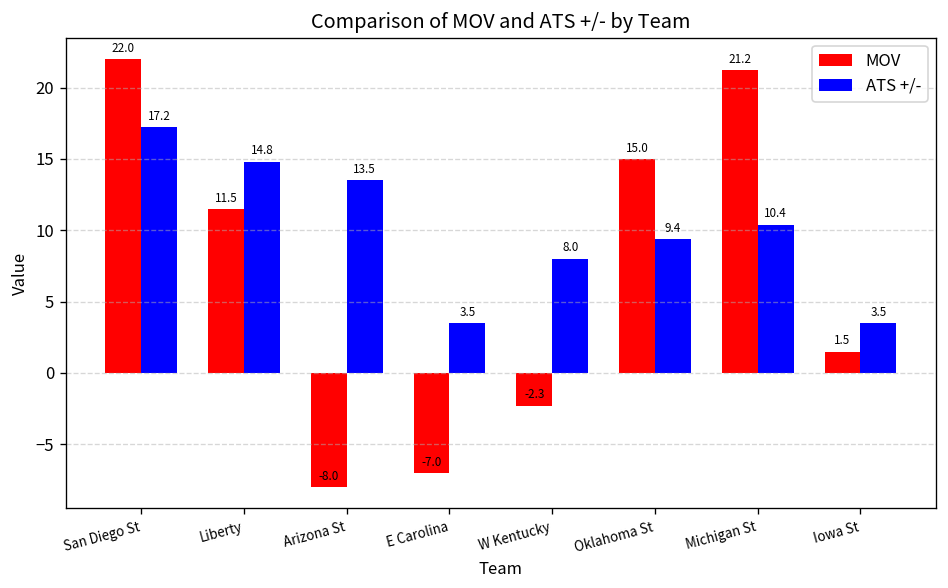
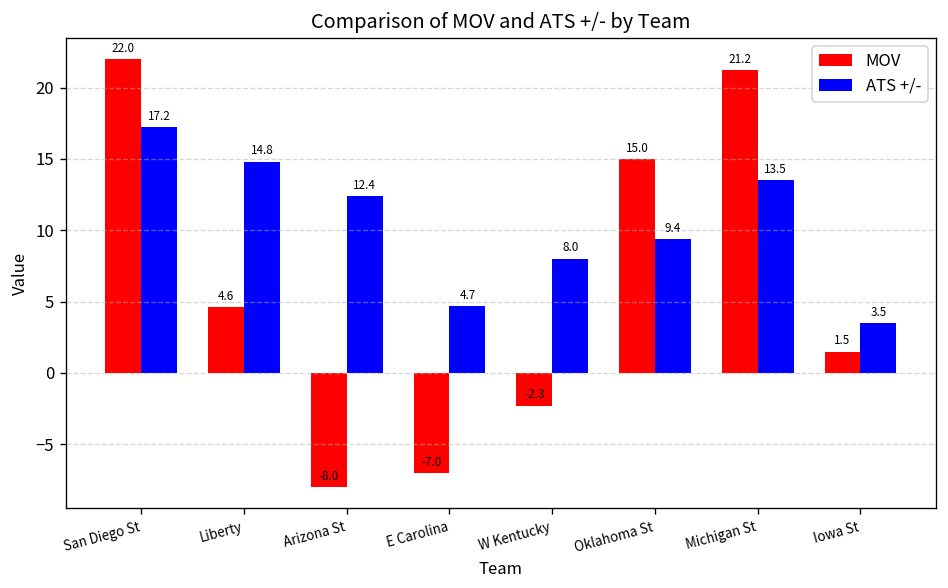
  {
    "MOV": {
      "San Diego St": 22.0,
-     "Liberty": 11.5,
+     "Liberty": 4.6,
      "Arizona St": -8.0,
      "E Carolina": -7.0,
      "W Kentucky": -2.3,
      "Oklahoma St": 15.0,
      "Michigan St": 21.2,
      "Iowa St": 1.5
    },
    "ATS +/-": {
      "San Diego St": 17.2,
      "Liberty": 14.8,
-     "Arizona St": 13.5,
-     "E Carolina": 3.5,
+     "Arizona St": 12.4,
+     "E Carolina": 4.7,
      "W Kentucky": 8.0,
      "Oklahoma St": 9.4,
-     "Michigan St": 10.4,
+     "Michigan St": 13.5,
      "Iowa St": 3.5
    }
  }
